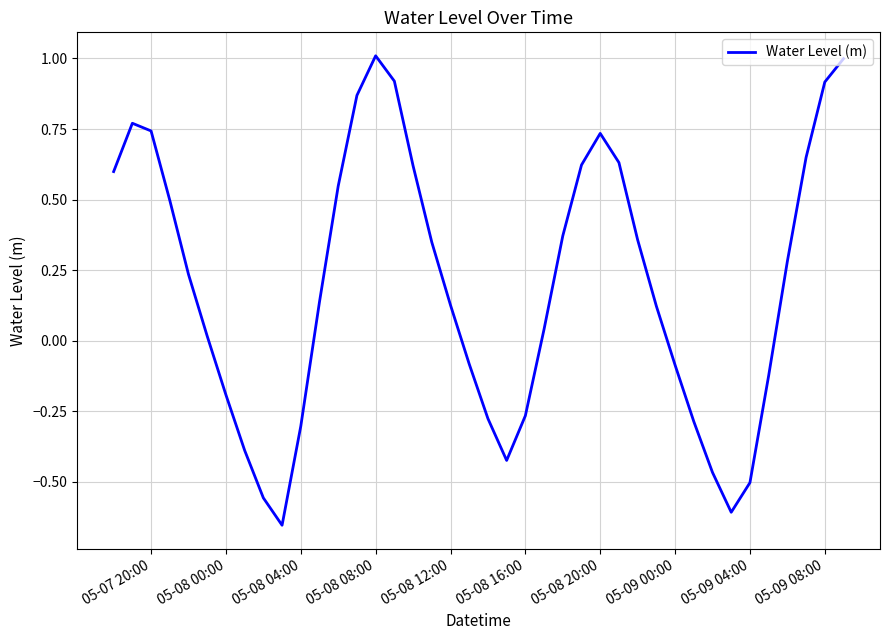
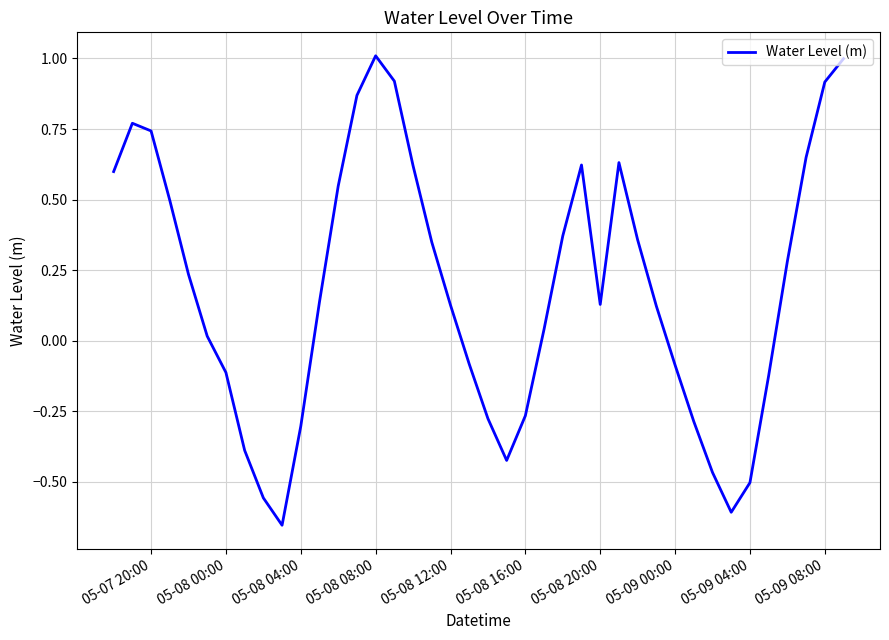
  {
    "05-07 20:00": 0.74,
-   "05-08 00:00": -0.19,
+   "05-08 00:00": -0.11,
    "05-08 04:00": -0.30,
    "05-08 08:00": 1.01,
    "05-08 12:00": 0.13,
    "05-08 16:00": -0.27,
-   "05-08 20:00": 0.73,
+   "05-08 20:00": 0.13,
    "05-09 00:00": -0.09,
    "05-09 04:00": -0.50,
    "05-09 08:00": 0.92
  }
